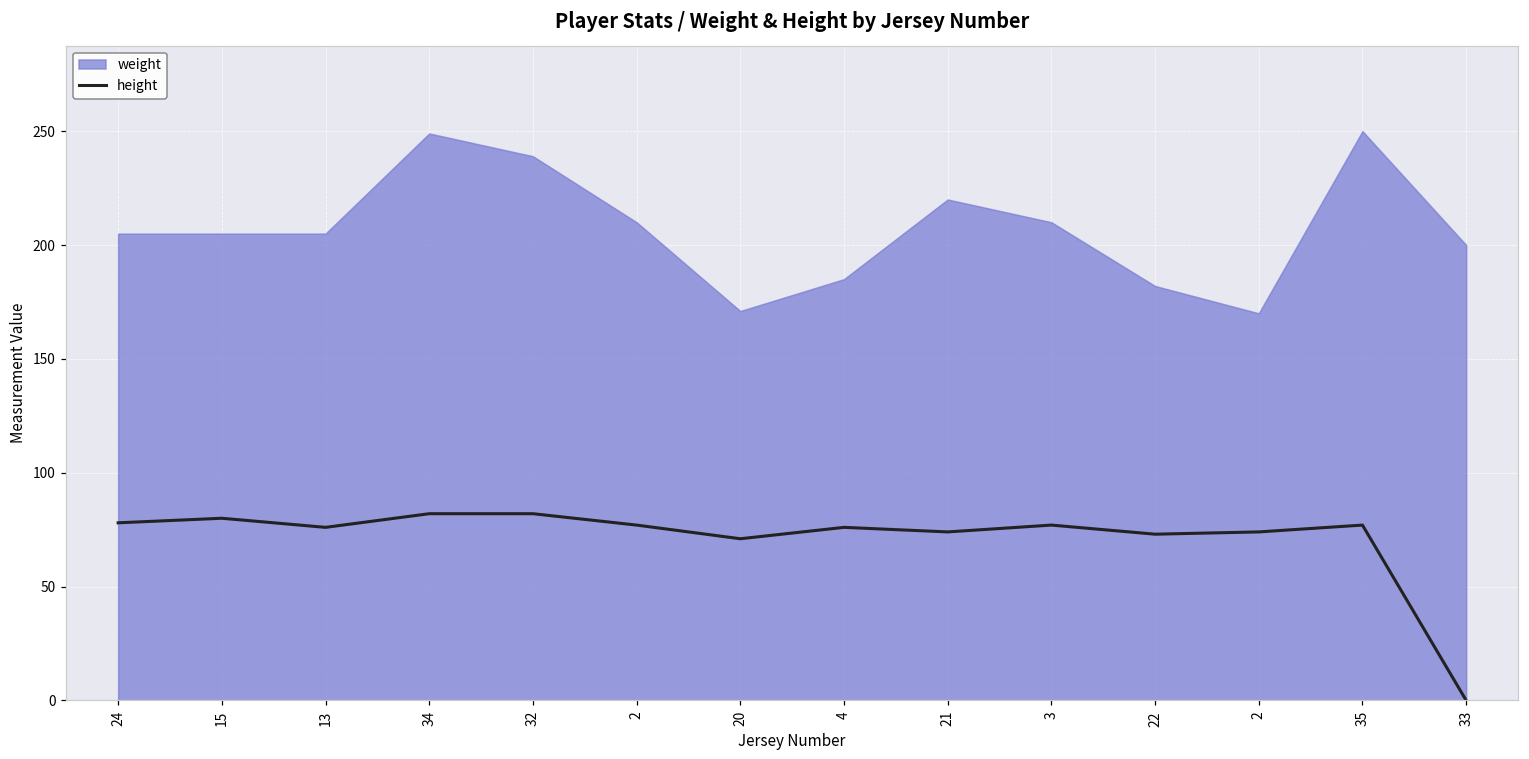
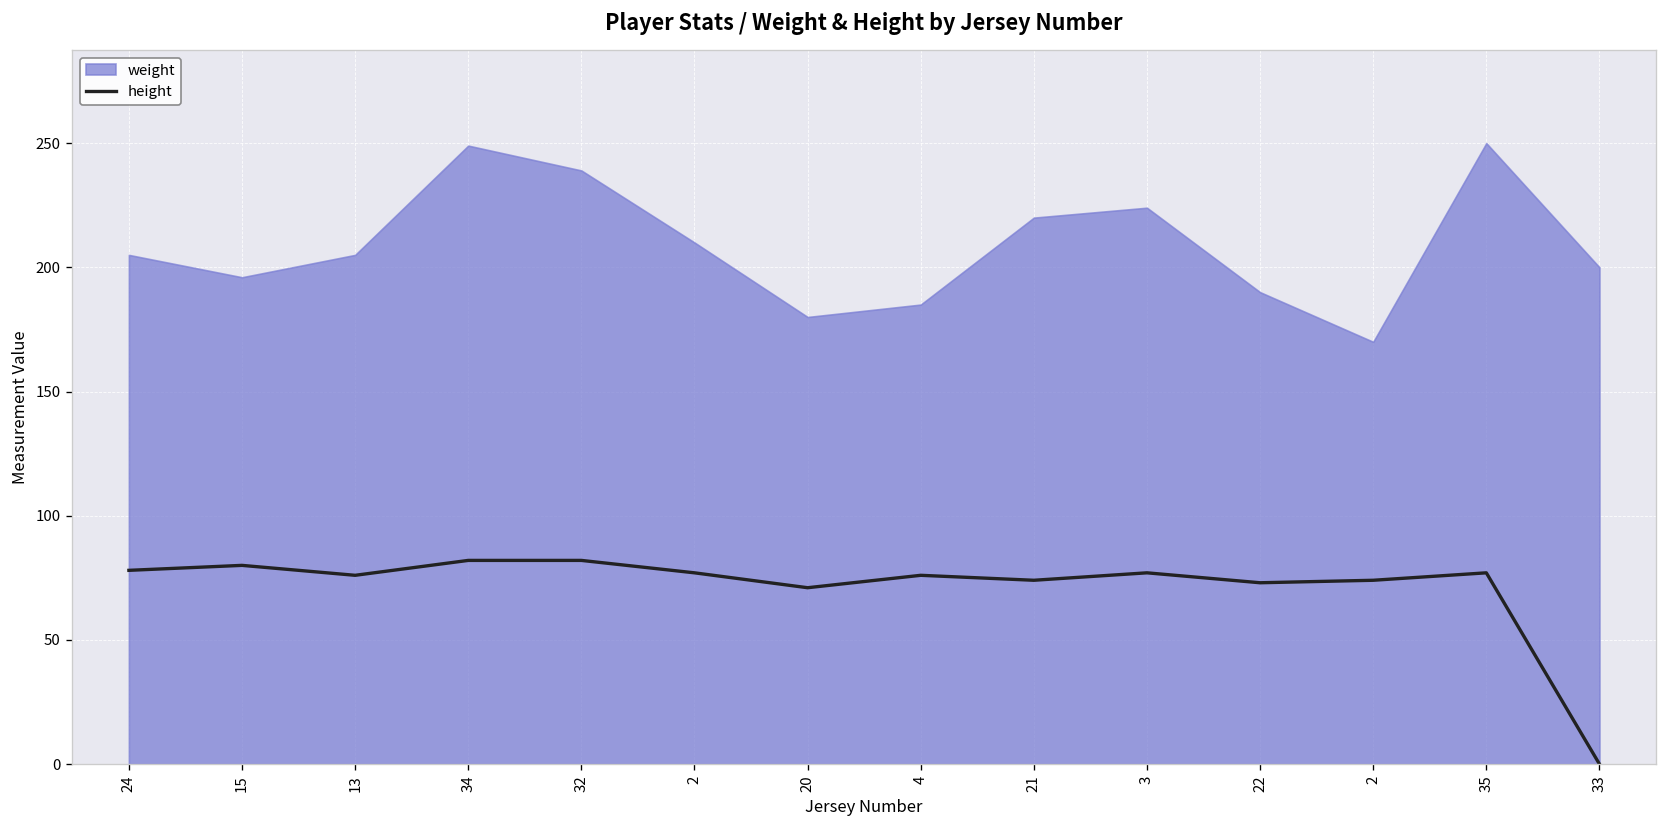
  {
    "height": {
      "24": 78,
      "15": 80,
      "13": 76,
      "34": 82,
      "32": 82,
      "20": 71,
      "4": 76,
      "21": 74,
      "3": 77,
      "22": 73,
      "35": 77,
      "33": 0
    },
    "weight": {
      "24": 205,
-     "15": 205,
+     "15": 196,
      "13": 205,
      "34": 249,
      "32": 239,
-     "20": 171,
+     "20": 180,
      "4": 185,
      "21": 220,
-     "3": 210,
-     "22": 182,
+     "3": 224,
+     "22": 190,
      "35": 250,
      "33": 200
    }
  }
